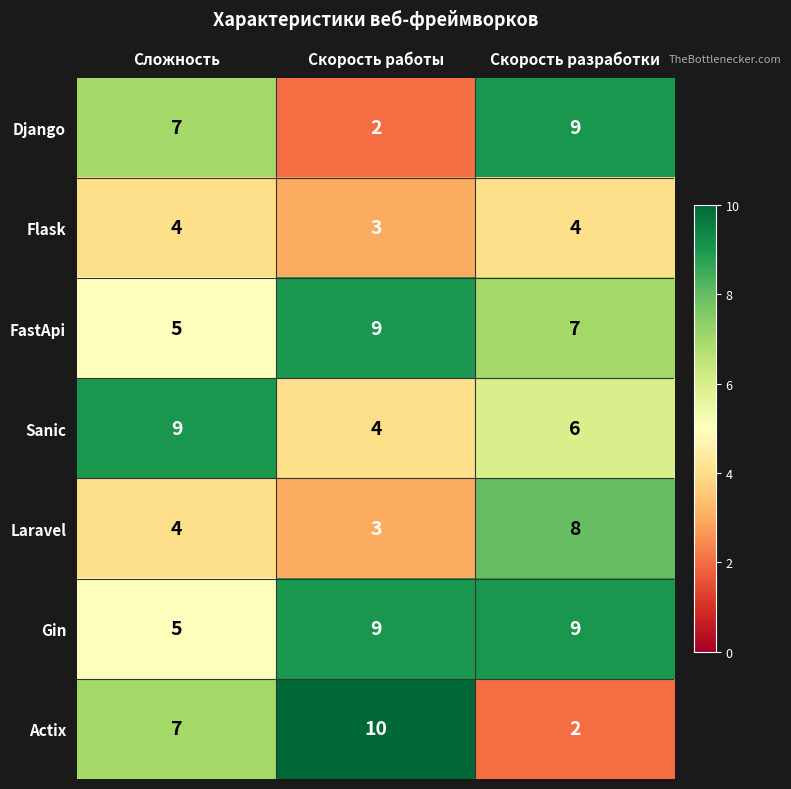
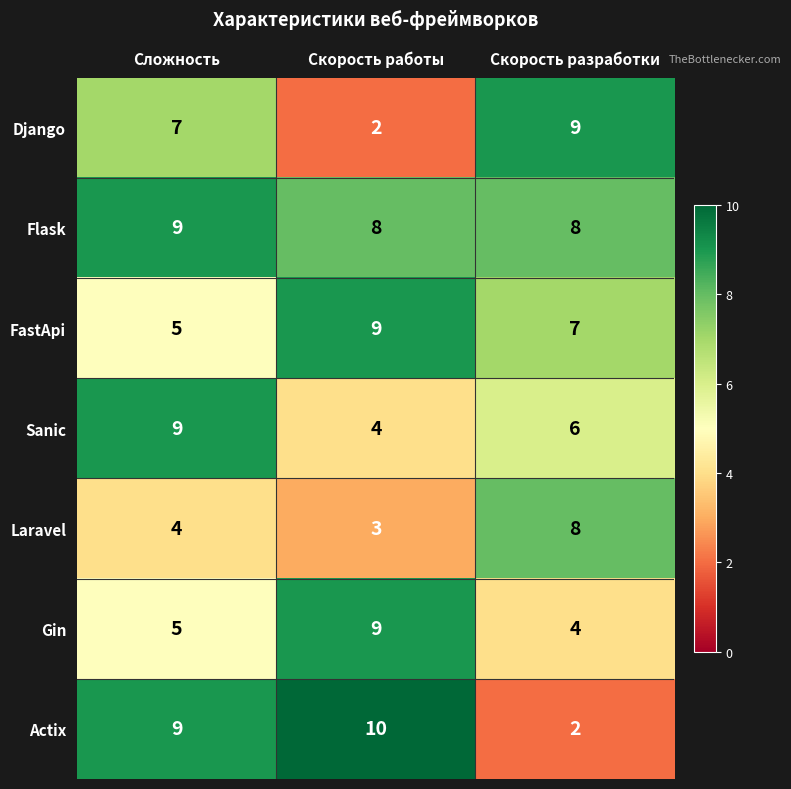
  {
    "Django": {
      "Сложность": 7,
      "Скорость работы": 2,
      "Скорость разработки": 9
    },
    "Flask": {
-     "Сложность": 4,
-     "Скорость работы": 3,
-     "Скорость разработки": 4
+     "Сложность": 9,
+     "Скорость работы": 8,
+     "Скорость разработки": 8
    },
    "FastApi": {
      "Сложность": 5,
      "Скорость работы": 9,
      "Скорость разработки": 7
    },
    "Sanic": {
      "Сложность": 9,
      "Скорость работы": 4,
      "Скорость разработки": 6
    },
    "Laravel": {
      "Сложность": 4,
      "Скорость работы": 3,
      "Скорость разработки": 8
    },
    "Gin": {
      "Сложность": 5,
      "Скорость работы": 9,
-     "Скорость разработки": 9
+     "Скорость разработки": 4
    },
    "Actix": {
-     "Сложность": 7,
+     "Сложность": 9,
      "Скорость работы": 10,
      "Скорость разработки": 2
    }
  }
